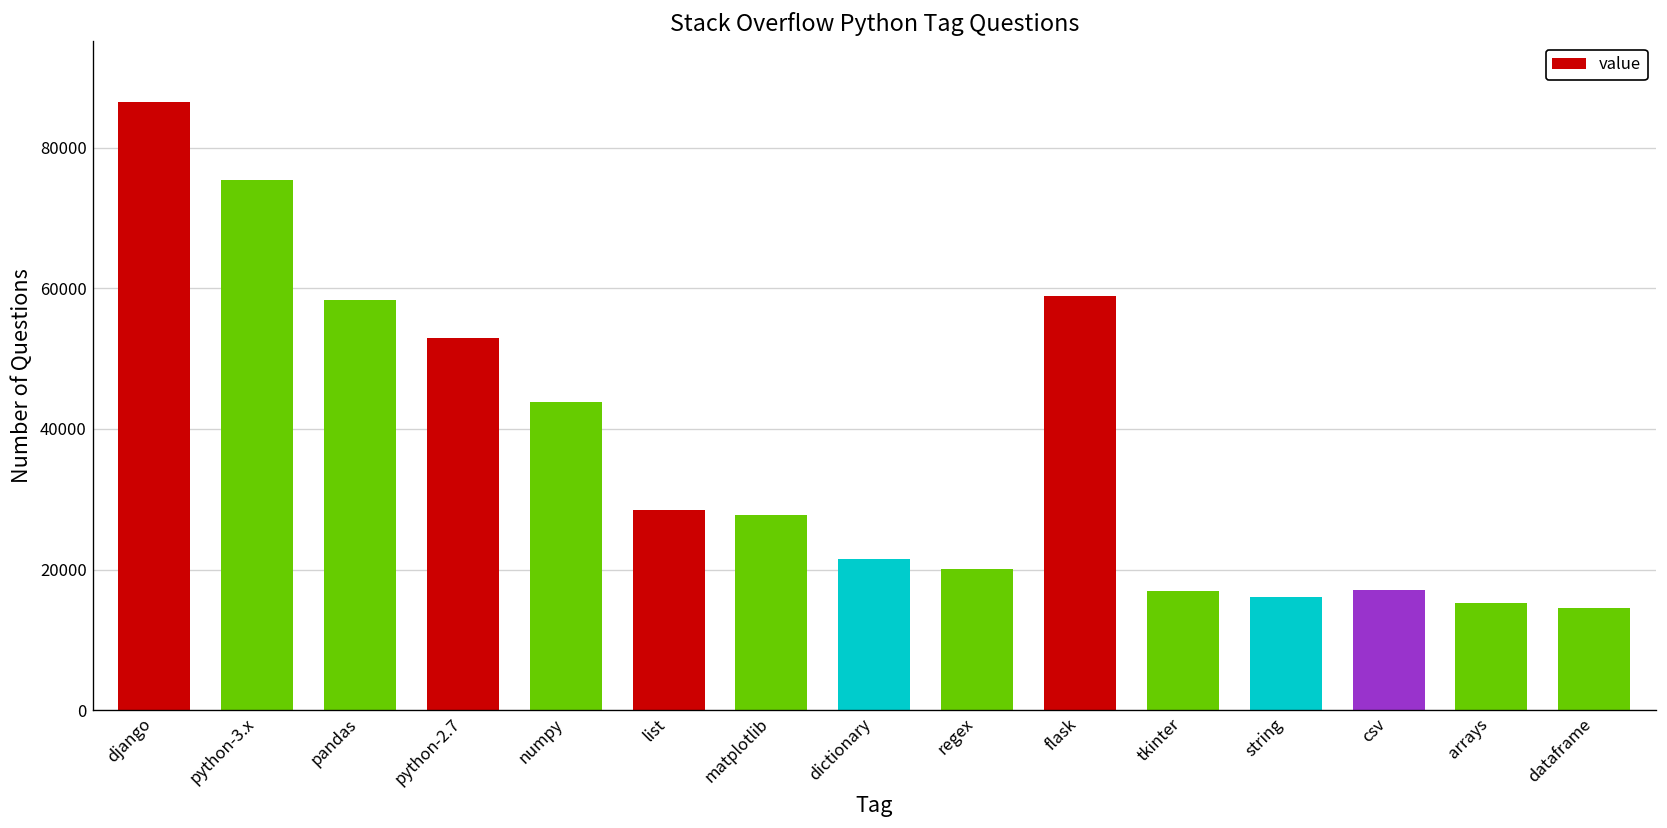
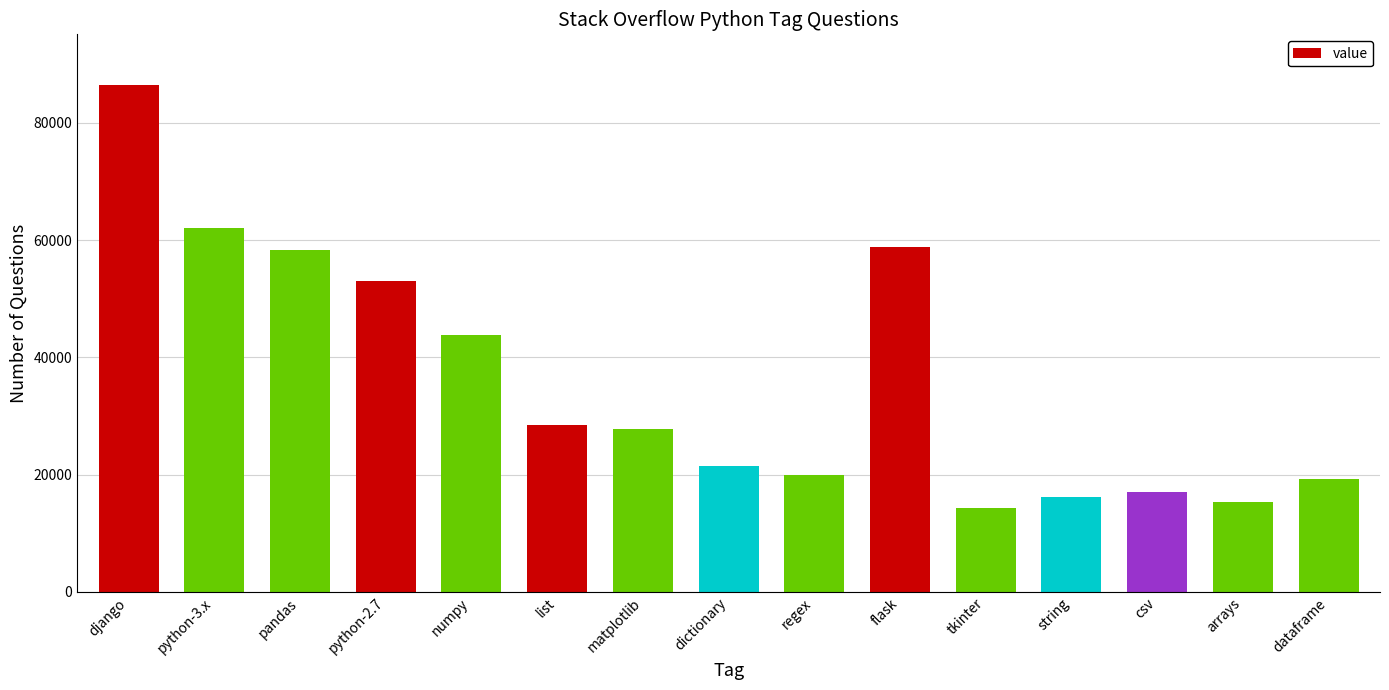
  {
    "django": 86000,
-   "python-3.x": 75000,
+   "python-3.x": 62000,
    "pandas": 58000,
    "python-2.7": 53000,
    "numpy": 44000,
    "list": 28000,
    "matplotlib": 28000,
    "dictionary": 22000,
    "regex": 20000,
    "flask": 59000,
-   "tkinter": 17000,
+   "tkinter": 14000,
    "string": 16000,
    "csv": 17000,
    "arrays": 15000,
-   "dataframe": 15000
+   "dataframe": 19000
  }
